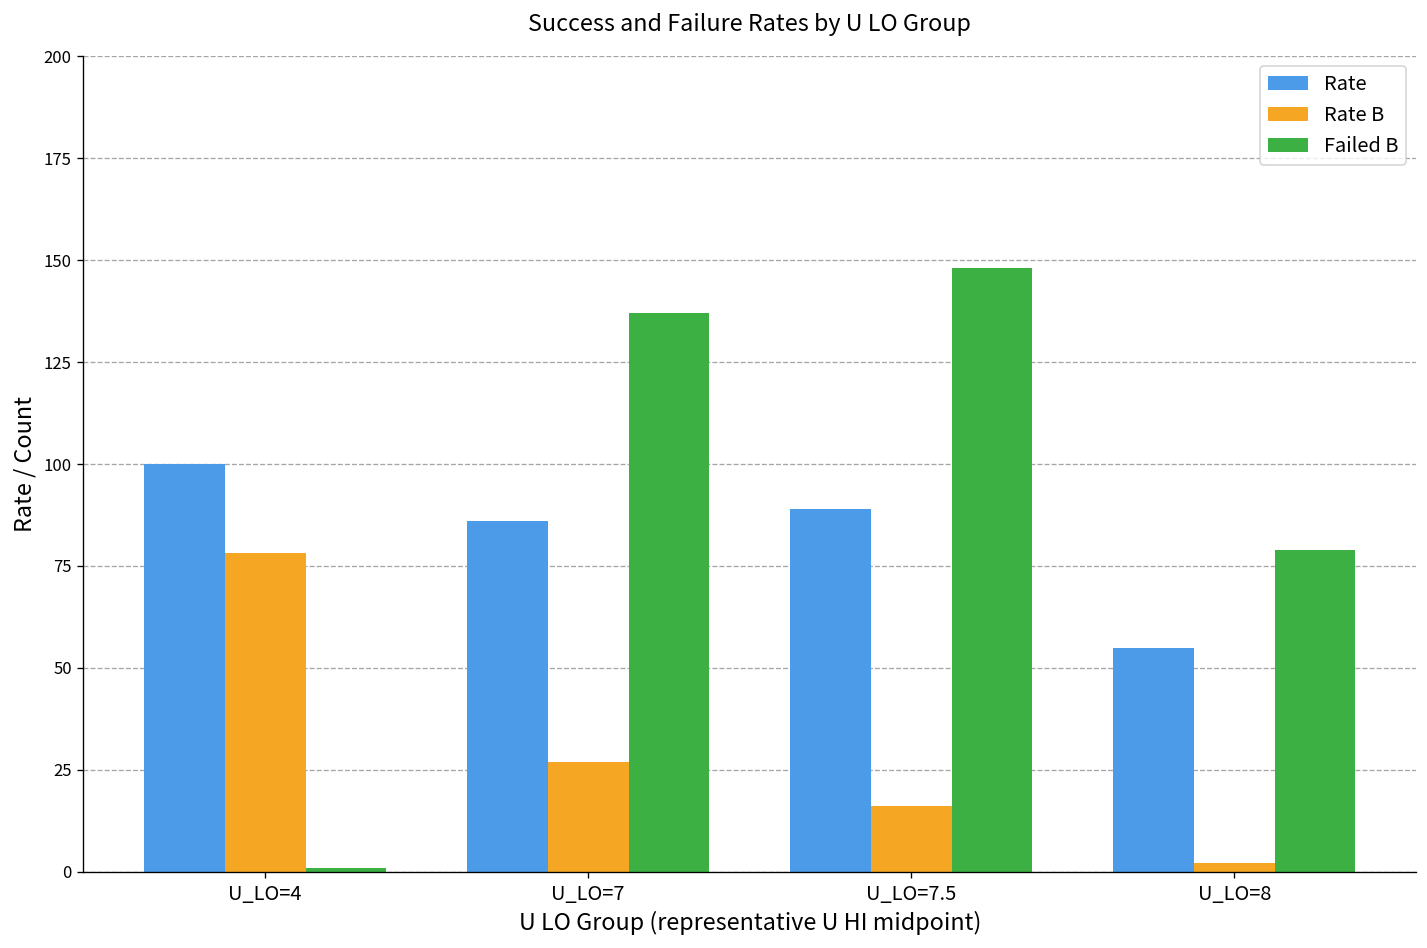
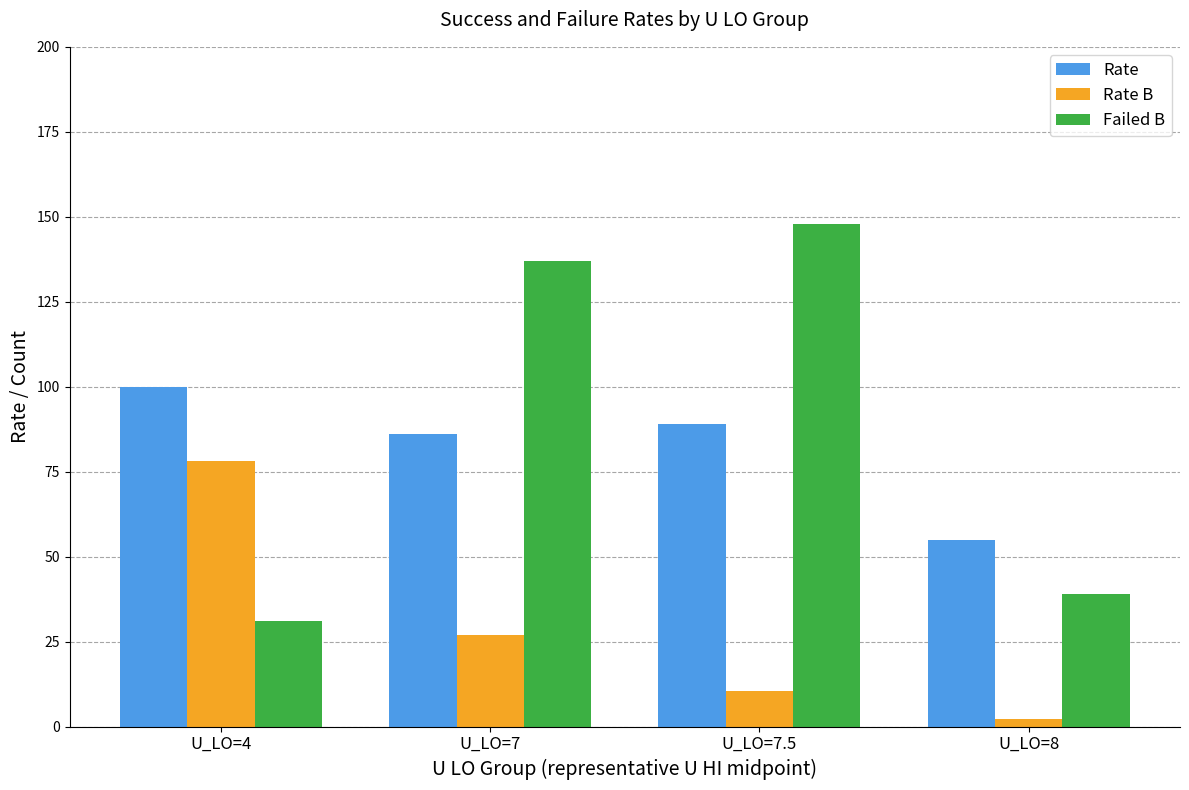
  {
    "Rate": {
      "U_LO=4": 100,
      "U_LO=7": 86,
      "U_LO=7.5": 89,
      "U_LO=8": 55
    },
    "Rate B": {
      "U_LO=4": 78,
      "U_LO=7": 27,
-     "U_LO=7.5": 16,
+     "U_LO=7.5": 11,
      "U_LO=8": 2
    },
    "Failed B": {
-     "U_LO=4": 1,
+     "U_LO=4": 31,
      "U_LO=7": 137,
      "U_LO=7.5": 148,
-     "U_LO=8": 79
+     "U_LO=8": 39
    }
  }
